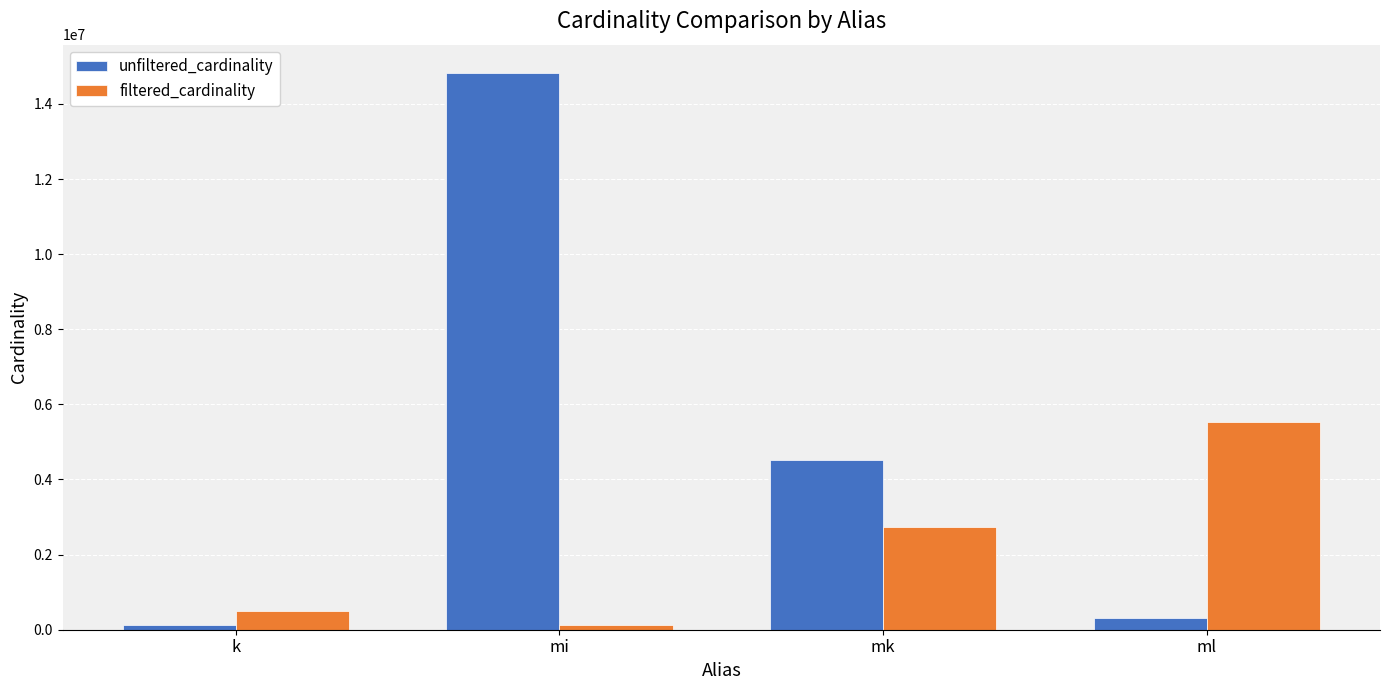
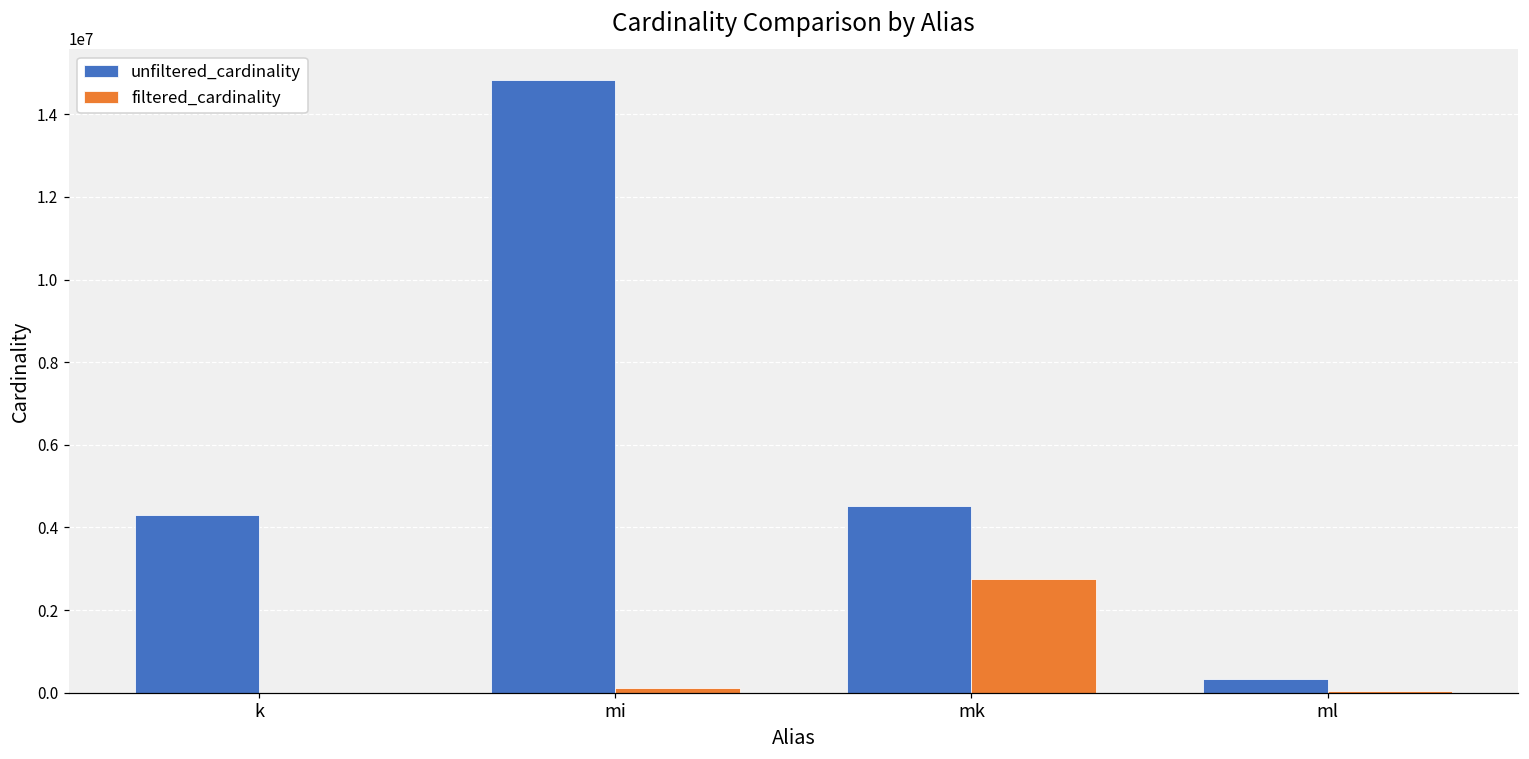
  {
    "unfiltered_cardinality": {
-     "k": 100000,
+     "k": 4300000,
      "mi": 14800000,
      "mk": 4500000,
      "ml": 300000
    },
    "filtered_cardinality": {
-     "k": 500000,
+     "k": 0,
      "mi": 100000,
      "mk": 2700000,
-     "ml": 5500000
+     "ml": 0
    }
  }
